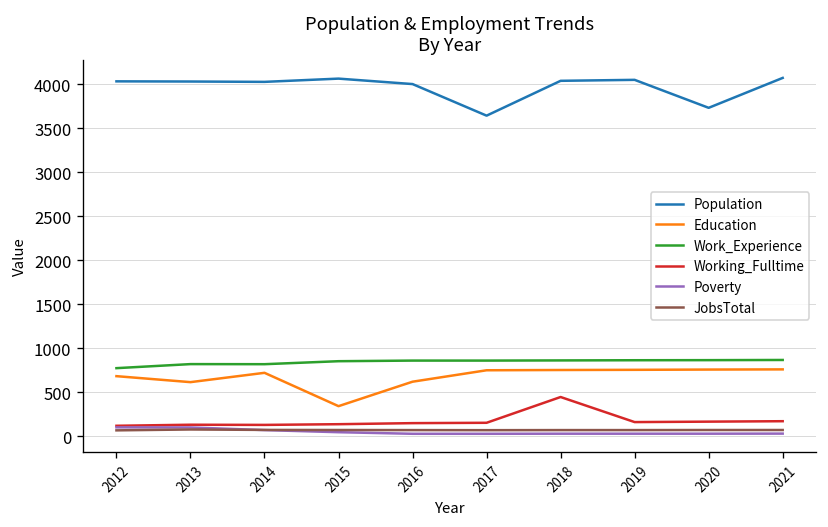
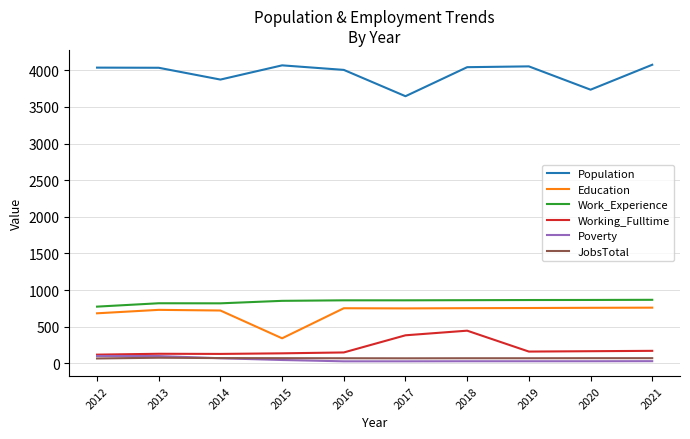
  {
    "Population": {
      "2012": 4000,
      "2013": 4000,
-     "2014": 4000,
+     "2014": 3900,
      "2015": 4100,
      "2016": 4000,
      "2017": 3600,
      "2018": 4000,
      "2019": 4100,
      "2020": 3700,
      "2021": 4100
    },
    "Education": {
      "2012": 700,
-     "2013": 600,
+     "2013": 700,
      "2014": 700,
      "2015": 300,
-     "2016": 600,
+     "2016": 800,
      "2017": 800,
      "2018": 800,
      "2019": 800,
      "2020": 800,
      "2021": 800
    },
    "Work_Experience": {
      "2012": 800,
      "2013": 800,
      "2014": 800,
      "2015": 900,
      "2016": 900,
      "2017": 900,
      "2018": 900,
      "2019": 900,
      "2020": 900,
      "2021": 900
    },
    "Working_Fulltime": {
      "2014": 100,
      "2015": 100,
      "2016": 200,
-     "2017": 200,
+     "2017": 400,
      "2018": 400,
      "2019": 200,
      "2020": 200,
      "2021": 200
    },
    "Poverty": {
      "2016": 0,
      "2017": 0,
      "2018": 0,
      "2019": 0,
      "2020": 0,
      "2021": 0
    },
    "JobsTotal": {
      "2016": 100,
      "2017": 100,
      "2018": 100,
      "2019": 100,
      "2020": 100,
      "2021": 100
    }
  }
